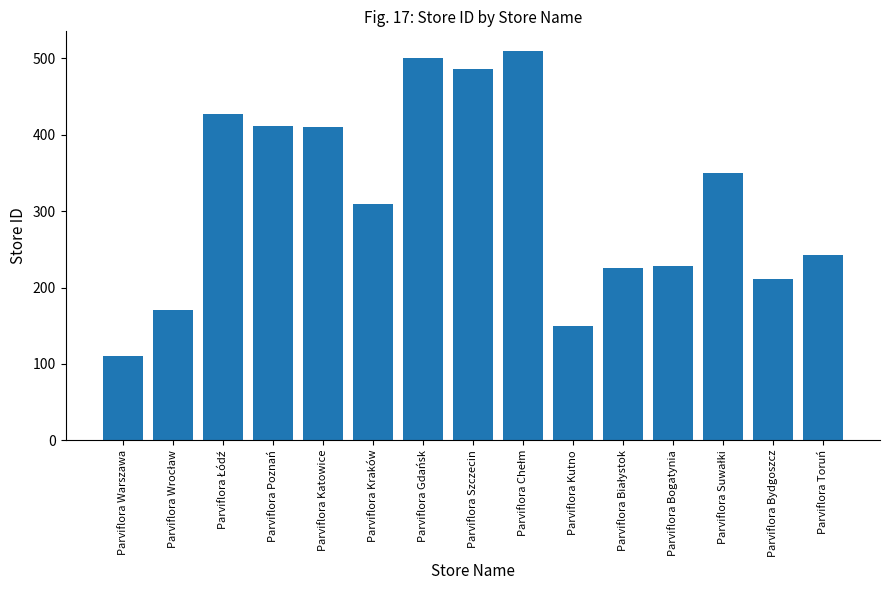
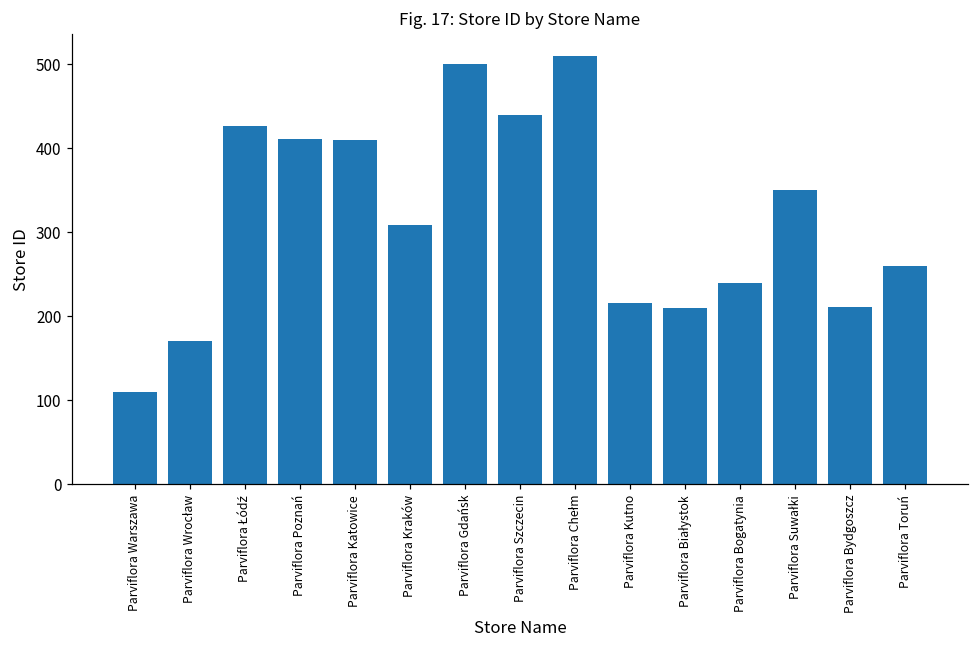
  {
    "Parviflora Warszawa": 110,
    "Parviflora Wrocław": 170,
    "Parviflora Łódź": 430,
    "Parviflora Poznań": 410,
    "Parviflora Katowice": 410,
    "Parviflora Kraków": 310,
    "Parviflora Gdańsk": 500,
-   "Parviflora Szczecin": 490,
+   "Parviflora Szczecin": 440,
    "Parviflora Chełm": 510,
-   "Parviflora Kutno": 150,
-   "Parviflora Białystok": 230,
-   "Parviflora Bogatynia": 230,
+   "Parviflora Kutno": 220,
+   "Parviflora Białystok": 210,
+   "Parviflora Bogatynia": 240,
    "Parviflora Suwałki": 350,
    "Parviflora Bydgoszcz": 210,
-   "Parviflora Toruń": 240
+   "Parviflora Toruń": 260
  }
